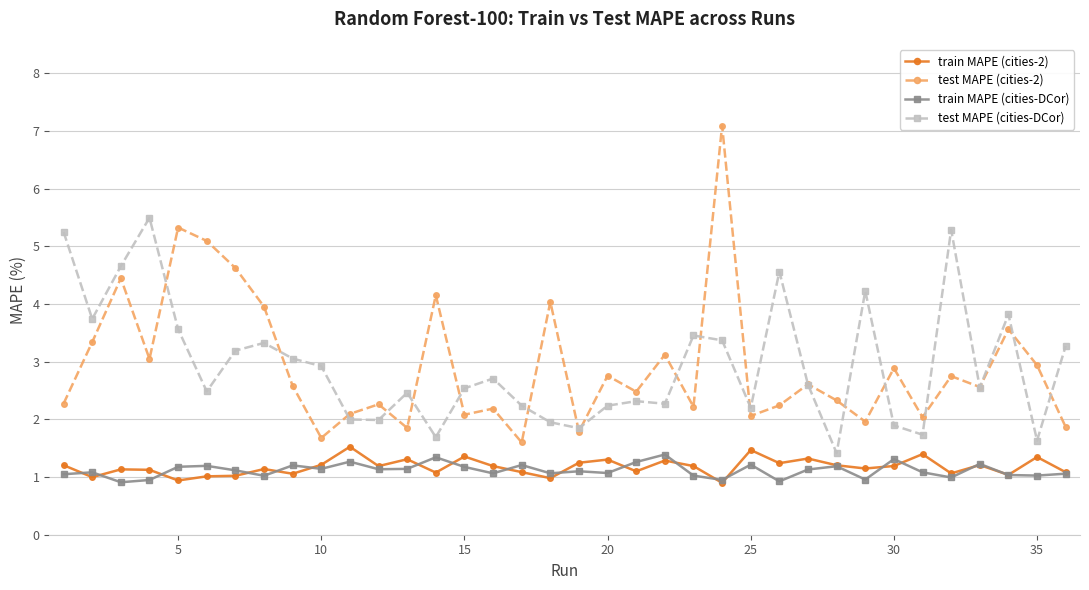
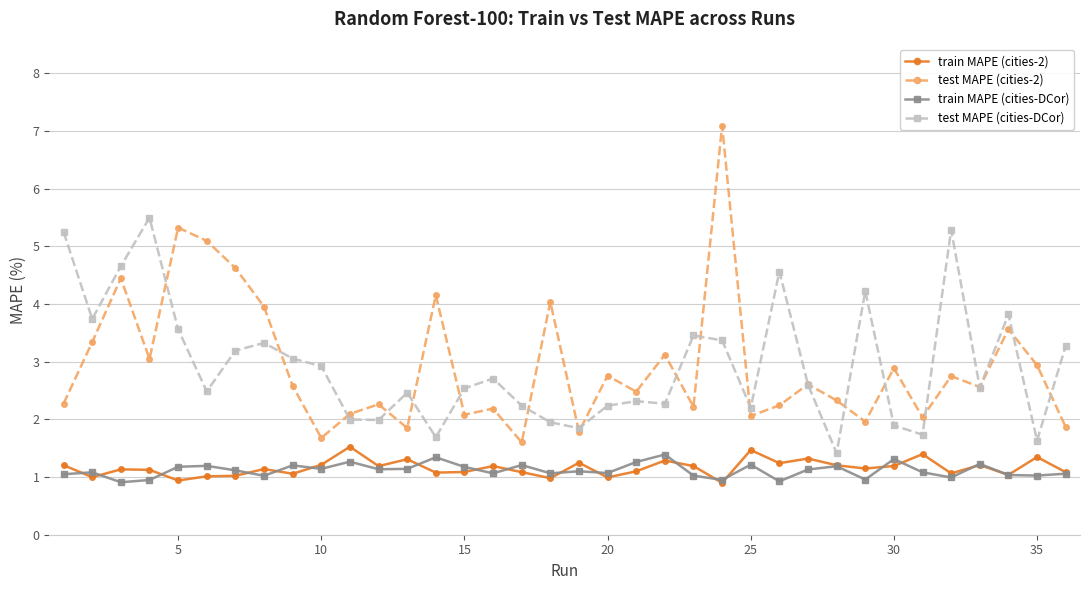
  {
    "train MAPE (cities-2)": {
      "5": 0.9,
      "10": 1.2,
-     "15": 1.4,
-     "20": 1.3,
+     "15": 1.1,
+     "20": 1.0,
      "25": 1.5,
      "30": 1.2,
      "35": 1.3
    },
    "test MAPE (cities-2)": {
      "5": 5.3,
      "10": 1.7,
      "15": 2.1,
      "20": 2.8,
      "25": 2.1,
      "30": 2.9,
      "35": 2.9
    },
    "train MAPE (cities-DCor)": {
      "5": 1.2,
      "10": 1.1,
      "15": 1.2,
      "20": 1.1,
      "25": 1.2,
      "30": 1.3,
      "35": 1.0
    },
    "test MAPE (cities-DCor)": {
      "5": 3.6,
      "10": 2.9,
      "15": 2.5,
      "20": 2.2,
      "25": 2.2,
      "30": 1.9,
      "35": 1.6
    }
  }
